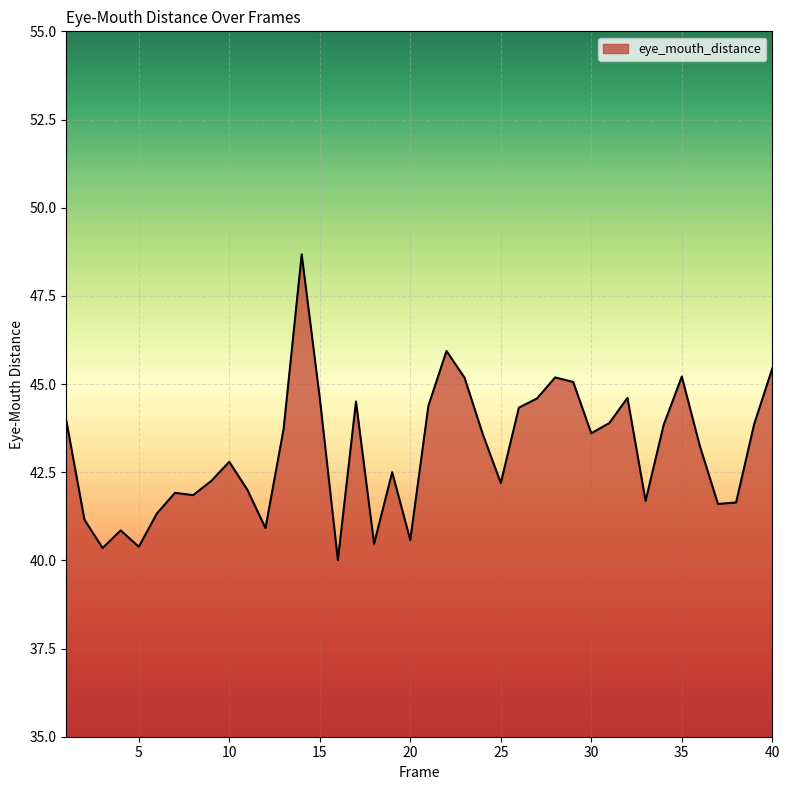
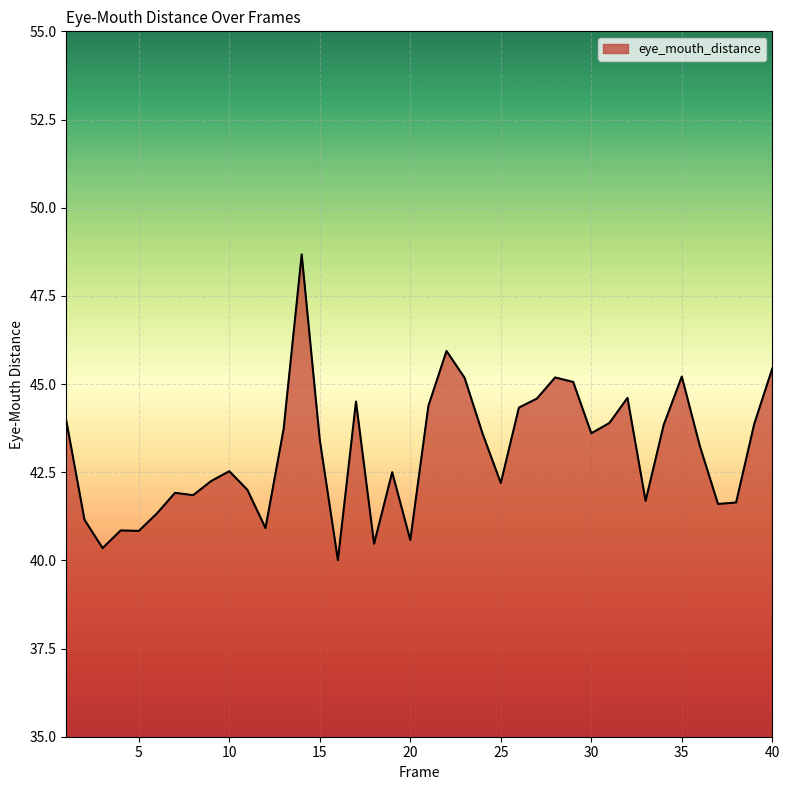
  {
-   "5": 40.4,
-   "10": 42.8,
-   "15": 44.6,
+   "5": 40.8,
+   "10": 42.5,
+   "15": 43.4,
    "20": 40.6,
    "25": 42.2,
    "30": 43.6,
    "35": 45.2,
    "40": 45.4
  }
